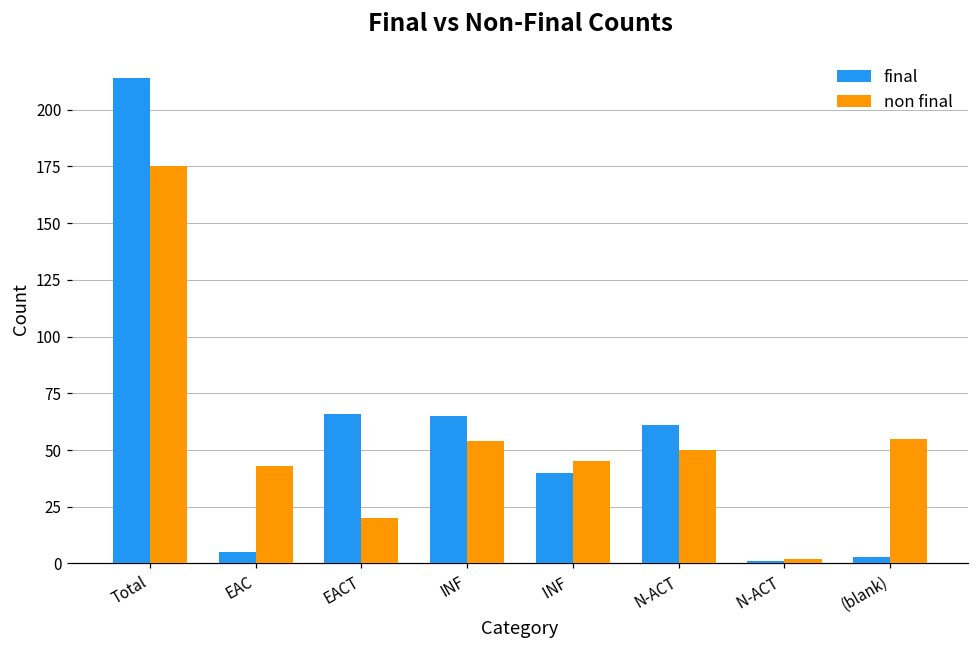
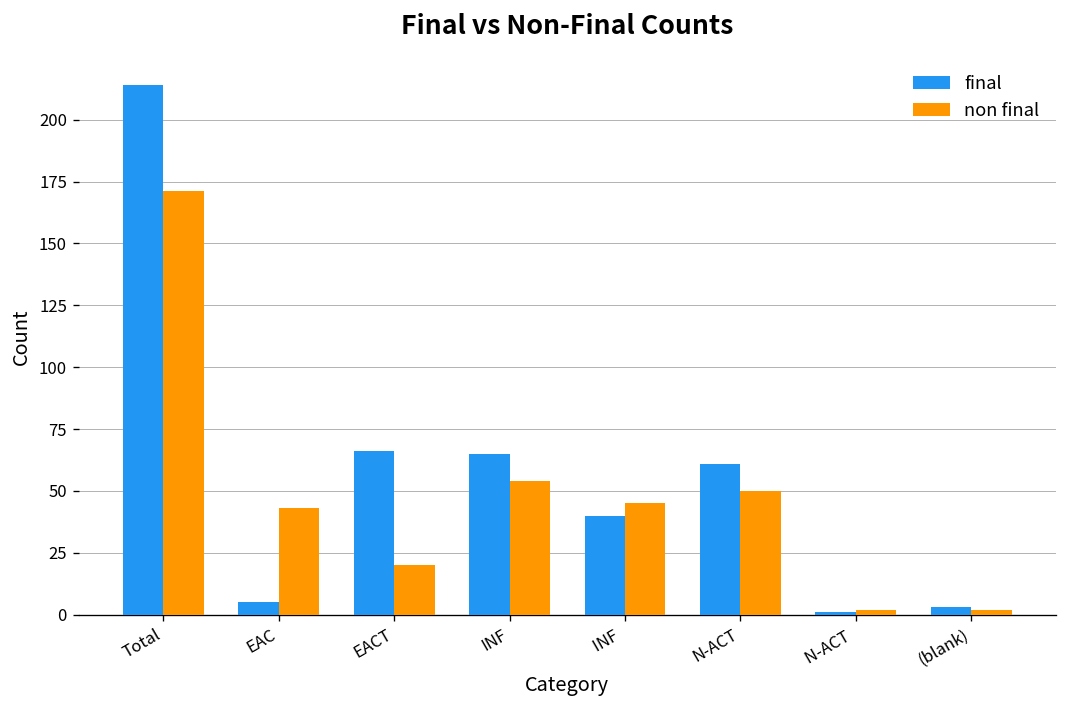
  {
    "final": {
      "Total": 214,
      "EAC": 5,
      "EACT": 66,
      "(blank)": 3
    },
    "non final": {
-     "Total": 175,
+     "Total": 171,
      "EAC": 43,
      "EACT": 20,
-     "(blank)": 55
+     "(blank)": 2
    }
  }
